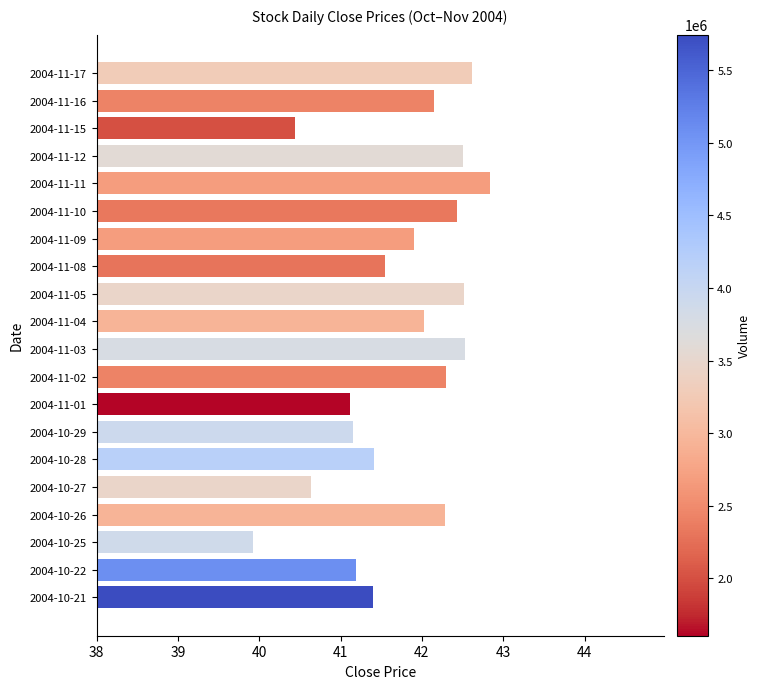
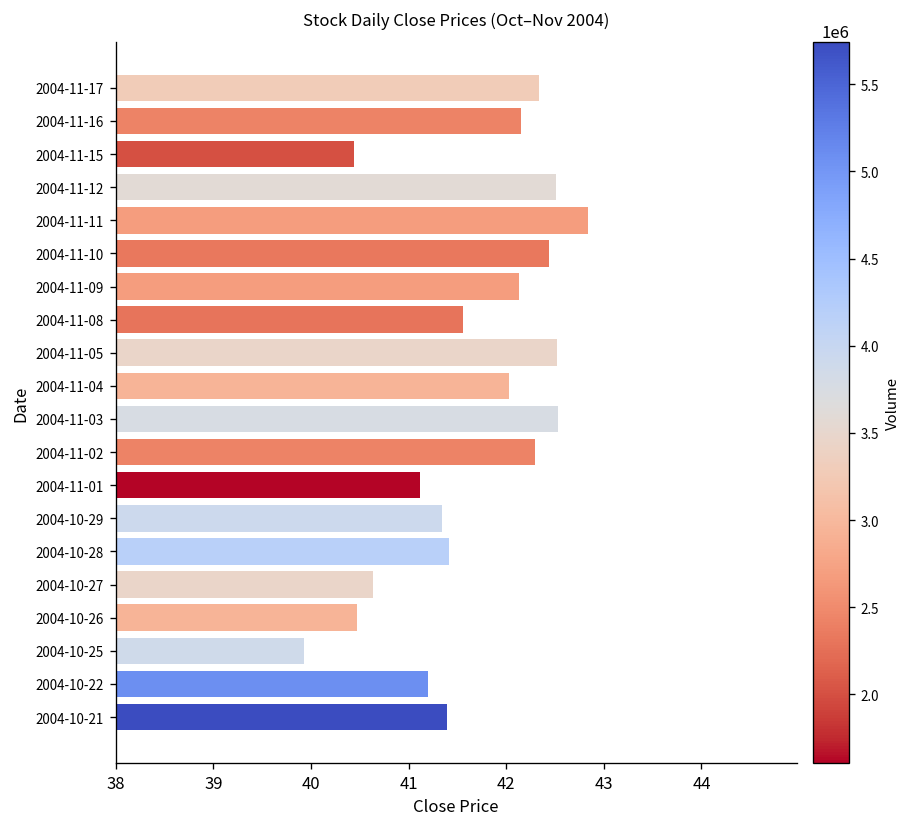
  {
-   "2004-11-17": 42.6,
+   "2004-11-17": 42.3,
    "2004-11-16": 42.1,
    "2004-11-15": 40.4,
    "2004-11-12": 42.5,
    "2004-11-11": 42.8,
    "2004-11-10": 42.4,
-   "2004-11-09": 41.9,
+   "2004-11-09": 42.1,
    "2004-11-08": 41.6,
    "2004-11-05": 42.5,
    "2004-11-04": 42.0,
    "2004-11-03": 42.5,
    "2004-11-02": 42.3,
    "2004-11-01": 41.1,
-   "2004-10-29": 41.1,
+   "2004-10-29": 41.3,
    "2004-10-28": 41.4,
    "2004-10-27": 40.6,
-   "2004-10-26": 42.3,
+   "2004-10-26": 40.5,
    "2004-10-25": 39.9,
    "2004-10-22": 41.2,
    "2004-10-21": 41.4
  }
